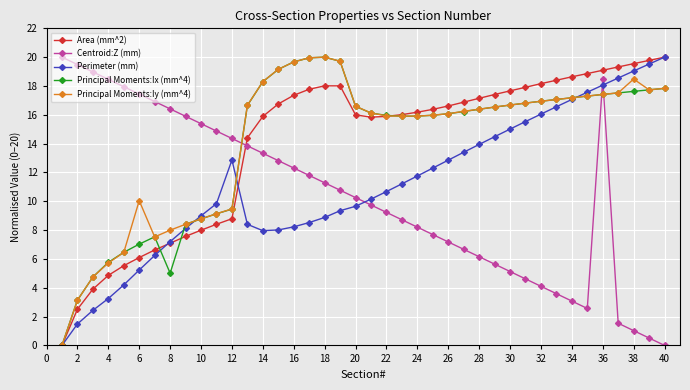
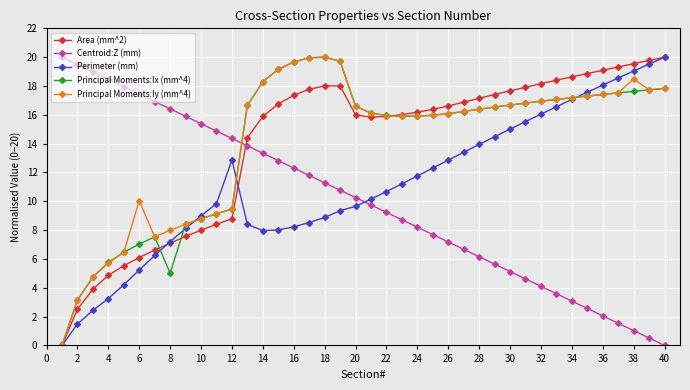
  {
    "Area (mm^2)": {
      "2": 2.5,
      "4": 4.9,
      "6": 6.1,
      "10": 8.0,
      "12": 8.8,
      "14": 15.9,
      "16": 17.4,
      "18": 18.0,
      "20": 16.0,
      "24": 16.2,
      "26": 16.6,
      "28": 17.1,
      "30": 17.7,
      "32": 18.2,
      "34": 18.6,
      "36": 19.1,
      "38": 19.5
    },
    "Centroid:Z (mm)": {
      "8": 16.4,
      "10": 15.4,
      "12": 14.4,
      "14": 13.3,
      "16": 12.3,
      "18": 11.3,
      "20": 10.3,
      "22": 9.2,
      "24": 8.2,
      "26": 7.2,
      "28": 6.2,
      "30": 5.1,
      "32": 4.1,
      "34": 3.1,
-     "36": 18.5,
+     "36": 2.1,
      "38": 1.0,
      "40": 0.0
    },
    "Perimeter (mm)": {
      "2": 1.5,
      "4": 3.3,
      "6": 5.2,
      "10": 9.0,
      "12": 12.9,
      "14": 8.0,
      "16": 8.2,
      "18": 8.9,
      "20": 9.7,
      "22": 10.7,
      "24": 11.8,
      "26": 12.9,
      "28": 13.9,
      "30": 15.0,
      "32": 16.0,
      "36": 18.1,
      "38": 19.0
    },
    "Principal Moments:Ix (mm^4)": {
      "6": 7.0,
      "8": 5.0,
      "38": 17.6
    },
    "Principal Moments:Iy (mm^4)": {
      "6": 10.0,
      "8": 8.0,
      "38": 18.5
    }
  }
